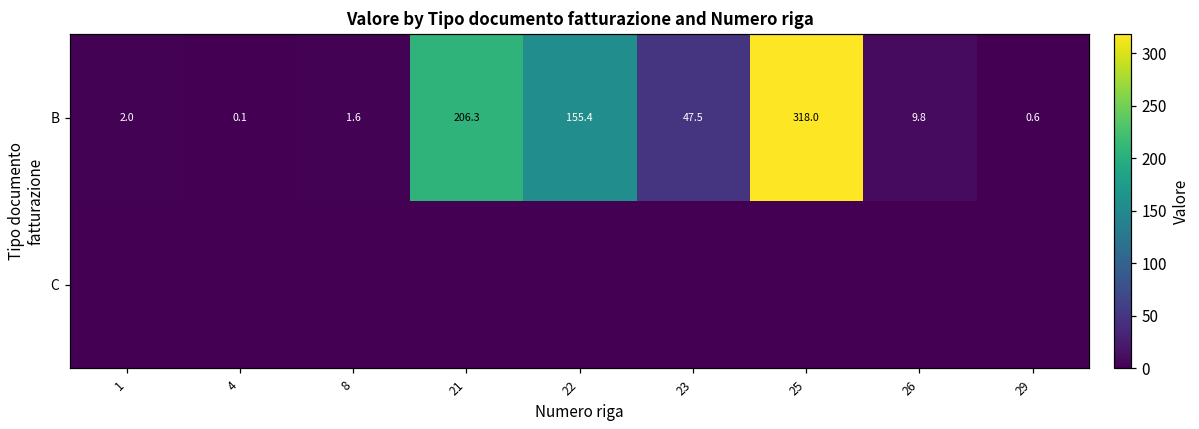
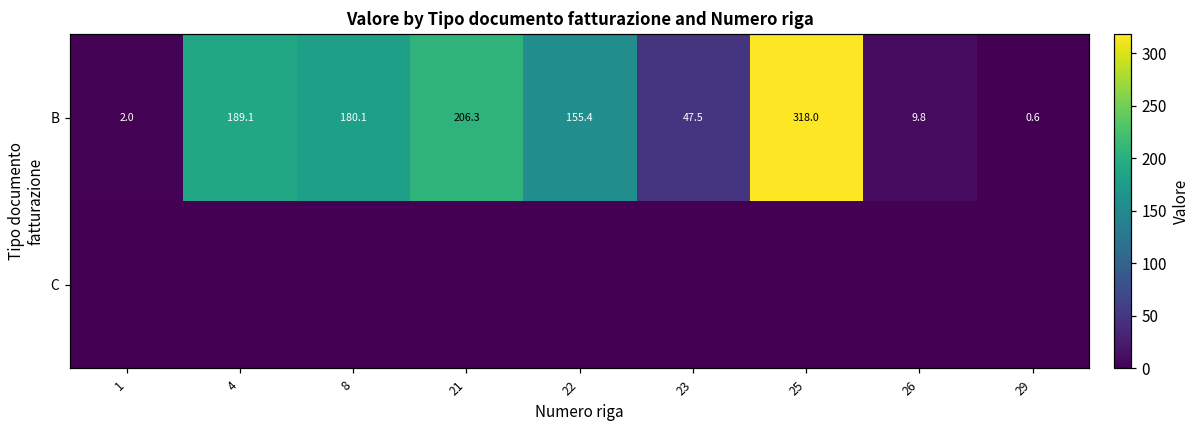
  {
    "B": {
      "1": 2.0,
-     "4": 0.1,
-     "8": 1.6,
+     "4": 189.1,
+     "8": 180.1,
      "21": 206.3,
      "22": 155.4,
      "23": 47.5,
      "25": 318.0,
      "26": 9.8,
      "29": 0.6
    }
  }
